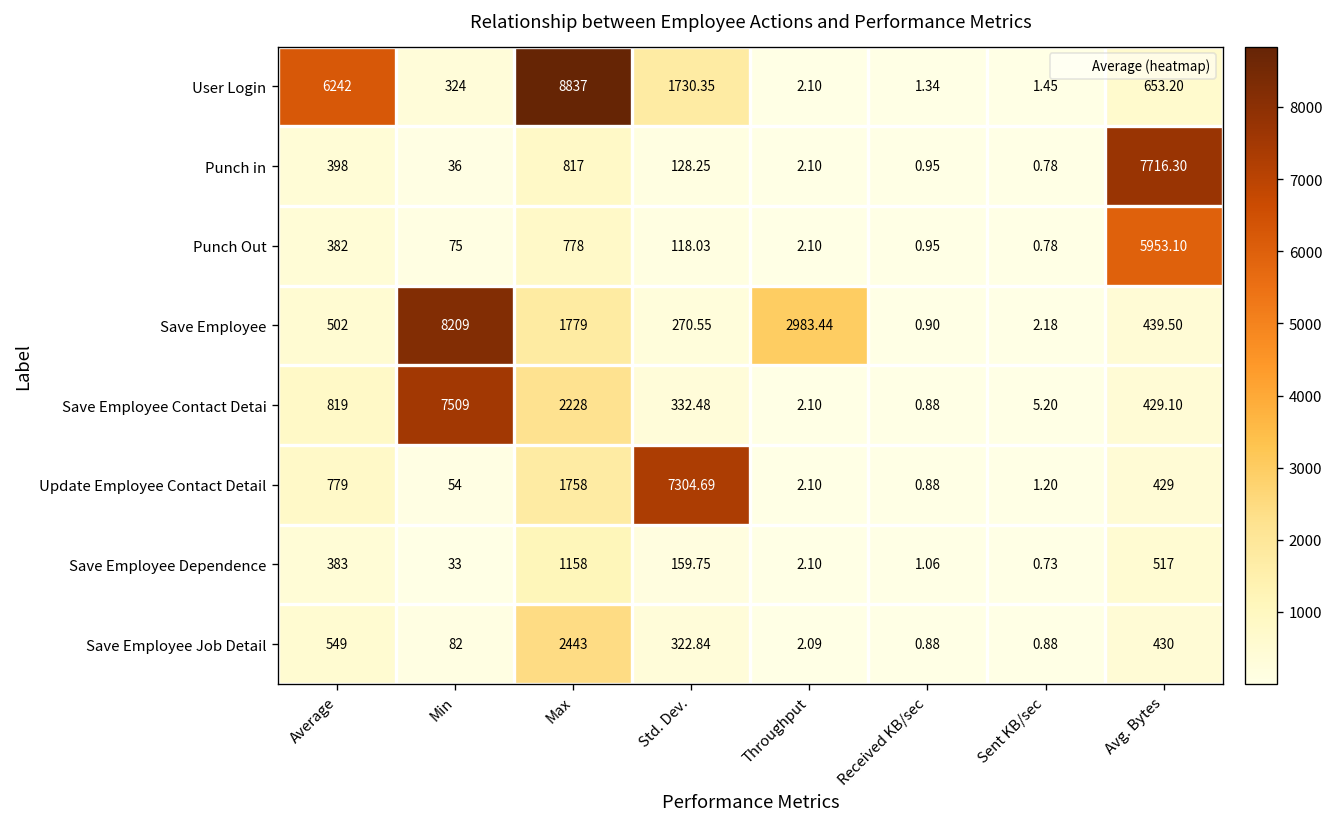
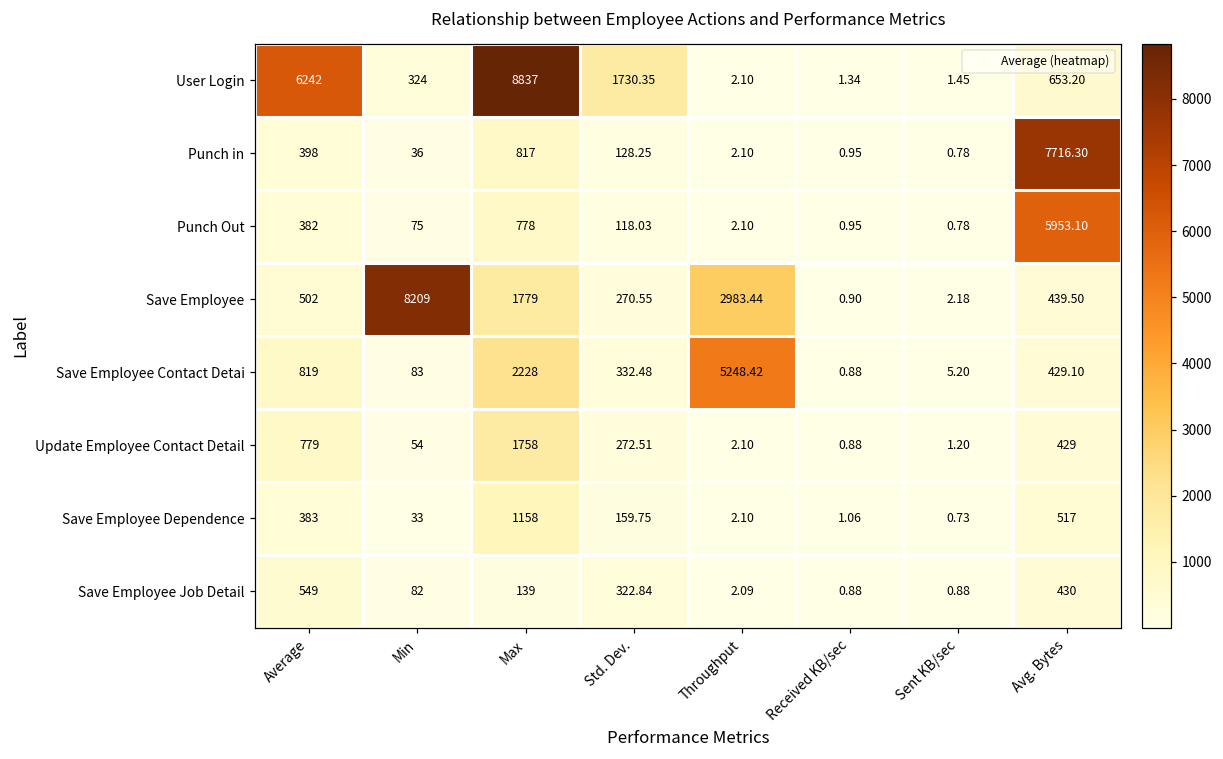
  {
    "User Login": {
      "Average": 6242,
      "Min": 324,
      "Max": 8837,
      "Std. Dev.": 1730.35,
      "Throughput": 2.10,
      "Received KB/sec": 1.34,
      "Sent KB/sec": 1.45,
      "Avg. Bytes": 653.20
    },
    "Punch in": {
      "Average": 398,
      "Min": 36,
      "Max": 817,
      "Std. Dev.": 128.25,
      "Throughput": 2.10,
      "Received KB/sec": 0.95,
      "Sent KB/sec": 0.78,
      "Avg. Bytes": 7716.30
    },
    "Punch Out": {
      "Average": 382,
      "Min": 75,
      "Max": 778,
      "Std. Dev.": 118.03,
      "Throughput": 2.10,
      "Received KB/sec": 0.95,
      "Sent KB/sec": 0.78,
      "Avg. Bytes": 5953.10
    },
    "Save Employee": {
      "Average": 502,
      "Min": 8209,
      "Max": 1779,
      "Std. Dev.": 270.55,
      "Throughput": 2983.44,
      "Received KB/sec": 0.90,
      "Sent KB/sec": 2.18,
      "Avg. Bytes": 439.50
    },
    "Save Employee Contact Detai": {
      "Average": 819,
-     "Min": 7509,
+     "Min": 83,
      "Max": 2228,
      "Std. Dev.": 332.48,
-     "Throughput": 2.10,
+     "Throughput": 5248.42,
      "Received KB/sec": 0.88,
      "Sent KB/sec": 5.20,
      "Avg. Bytes": 429.10
    },
    "Update Employee Contact Detail": {
      "Average": 779,
      "Min": 54,
      "Max": 1758,
-     "Std. Dev.": 7304.69,
+     "Std. Dev.": 272.51,
      "Throughput": 2.10,
      "Received KB/sec": 0.88,
      "Sent KB/sec": 1.20,
      "Avg. Bytes": 429
    },
    "Save Employee Dependence": {
      "Average": 383,
      "Min": 33,
      "Max": 1158,
      "Std. Dev.": 159.75,
      "Throughput": 2.10,
      "Received KB/sec": 1.06,
      "Sent KB/sec": 0.73,
      "Avg. Bytes": 517
    },
    "Save Employee Job Detail": {
      "Average": 549,
      "Min": 82,
-     "Max": 2443,
+     "Max": 139,
      "Std. Dev.": 322.84,
      "Throughput": 2.09,
      "Received KB/sec": 0.88,
      "Sent KB/sec": 0.88,
      "Avg. Bytes": 430
    }
  }
